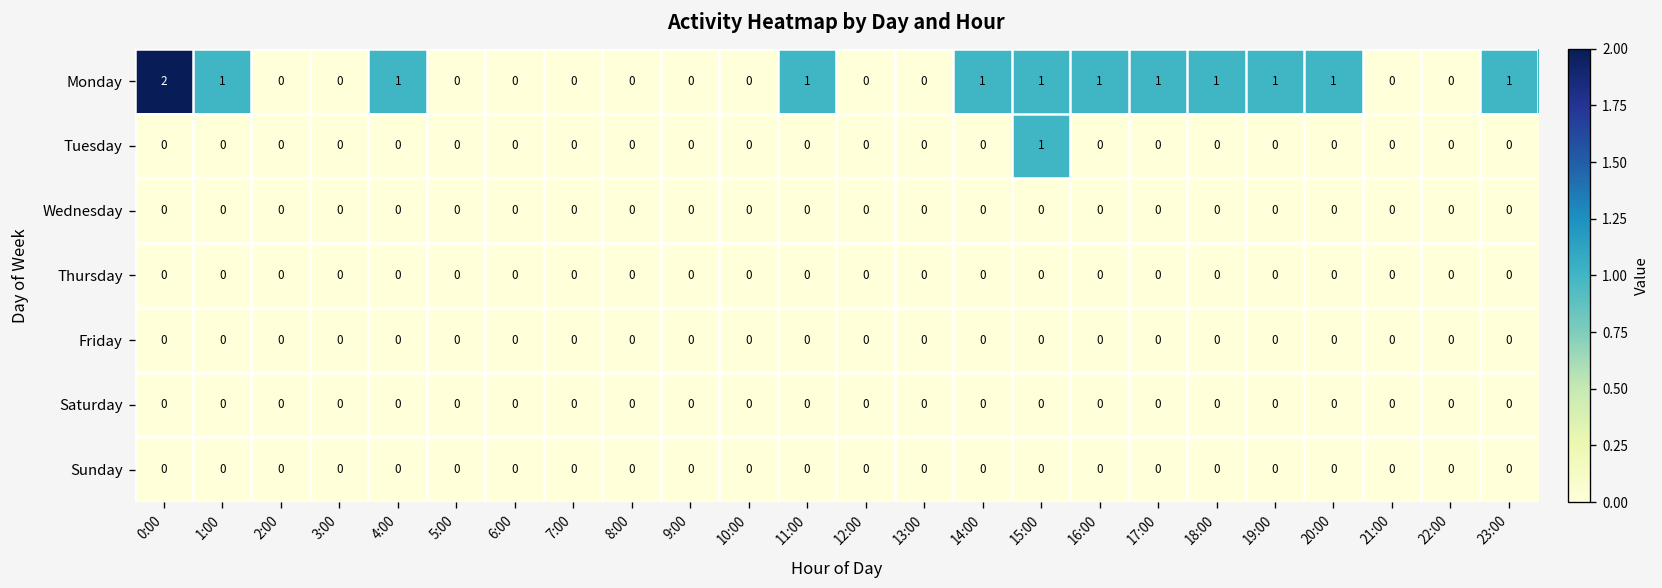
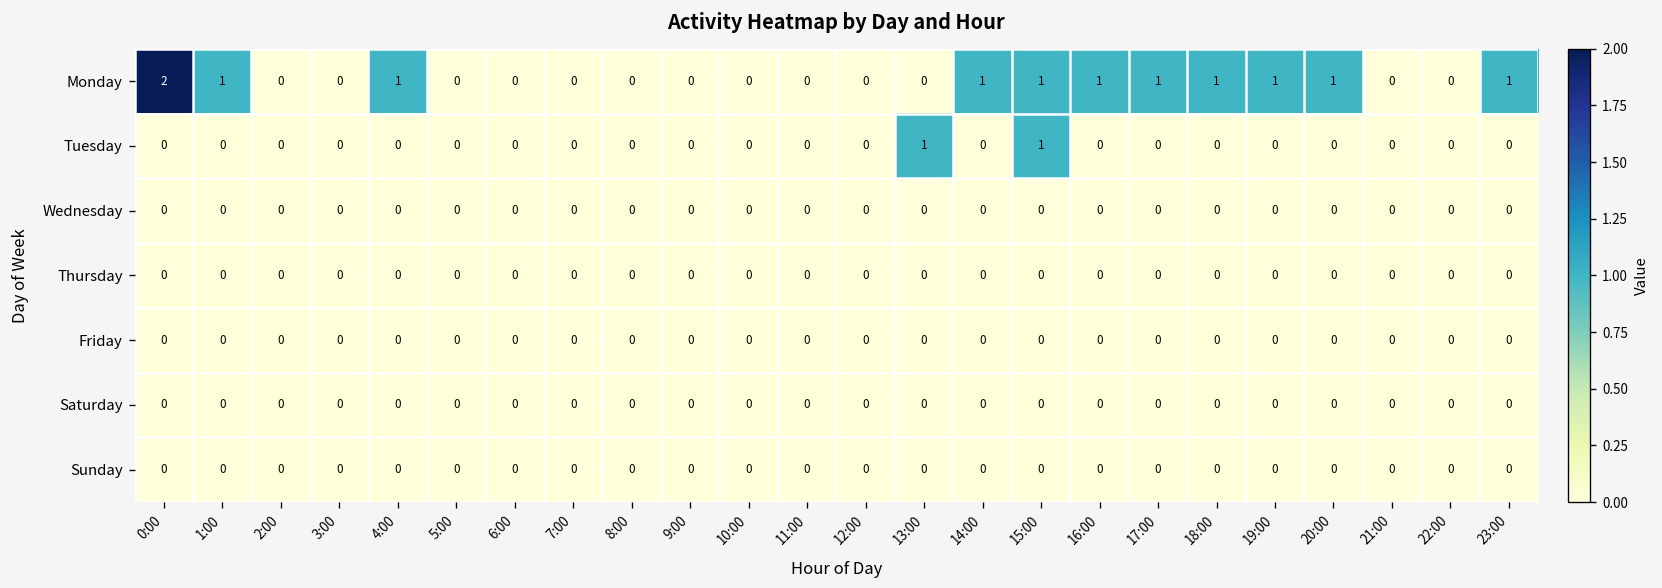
  {
    "Monday": {
      "0:00": 2,
      "1:00": 1,
      "2:00": 0,
      "3:00": 0,
      "4:00": 1,
      "5:00": 0,
      "6:00": 0,
      "7:00": 0,
      "8:00": 0,
      "9:00": 0,
      "10:00": 0,
-     "11:00": 1,
+     "11:00": 0,
      "12:00": 0,
      "13:00": 0,
      "14:00": 1,
      "15:00": 1,
      "16:00": 1,
      "17:00": 1,
      "18:00": 1,
      "19:00": 1,
      "20:00": 1,
      "21:00": 0,
      "22:00": 0,
      "23:00": 1
    },
    "Tuesday": {
      "0:00": 0,
      "1:00": 0,
      "2:00": 0,
      "3:00": 0,
      "4:00": 0,
      "5:00": 0,
      "6:00": 0,
      "7:00": 0,
      "8:00": 0,
      "9:00": 0,
      "10:00": 0,
      "11:00": 0,
      "12:00": 0,
-     "13:00": 0,
+     "13:00": 1,
      "14:00": 0,
      "15:00": 1,
      "16:00": 0,
      "17:00": 0,
      "18:00": 0,
      "19:00": 0,
      "20:00": 0,
      "21:00": 0,
      "22:00": 0,
      "23:00": 0
    },
    "Wednesday": {
      "0:00": 0,
      "1:00": 0,
      "2:00": 0,
      "3:00": 0,
      "4:00": 0,
      "5:00": 0,
      "6:00": 0,
      "7:00": 0,
      "8:00": 0,
      "9:00": 0,
      "10:00": 0,
      "11:00": 0,
      "12:00": 0,
      "13:00": 0,
      "14:00": 0,
      "15:00": 0,
      "16:00": 0,
      "17:00": 0,
      "18:00": 0,
      "19:00": 0,
      "20:00": 0,
      "21:00": 0,
      "22:00": 0,
      "23:00": 0
    },
    "Thursday": {
      "0:00": 0,
      "1:00": 0,
      "2:00": 0,
      "3:00": 0,
      "4:00": 0,
      "5:00": 0,
      "6:00": 0,
      "7:00": 0,
      "8:00": 0,
      "9:00": 0,
      "10:00": 0,
      "11:00": 0,
      "12:00": 0,
      "13:00": 0,
      "14:00": 0,
      "15:00": 0,
      "16:00": 0,
      "17:00": 0,
      "18:00": 0,
      "19:00": 0,
      "20:00": 0,
      "21:00": 0,
      "22:00": 0,
      "23:00": 0
    },
    "Friday": {
      "0:00": 0,
      "1:00": 0,
      "2:00": 0,
      "3:00": 0,
      "4:00": 0,
      "5:00": 0,
      "6:00": 0,
      "7:00": 0,
      "8:00": 0,
      "9:00": 0,
      "10:00": 0,
      "11:00": 0,
      "12:00": 0,
      "13:00": 0,
      "14:00": 0,
      "15:00": 0,
      "16:00": 0,
      "17:00": 0,
      "18:00": 0,
      "19:00": 0,
      "20:00": 0,
      "21:00": 0,
      "22:00": 0,
      "23:00": 0
    },
    "Saturday": {
      "0:00": 0,
      "1:00": 0,
      "2:00": 0,
      "3:00": 0,
      "4:00": 0,
      "5:00": 0,
      "6:00": 0,
      "7:00": 0,
      "8:00": 0,
      "9:00": 0,
      "10:00": 0,
      "11:00": 0,
      "12:00": 0,
      "13:00": 0,
      "14:00": 0,
      "15:00": 0,
      "16:00": 0,
      "17:00": 0,
      "18:00": 0,
      "19:00": 0,
      "20:00": 0,
      "21:00": 0,
      "22:00": 0,
      "23:00": 0
    },
    "Sunday": {
      "0:00": 0,
      "1:00": 0,
      "2:00": 0,
      "3:00": 0,
      "4:00": 0,
      "5:00": 0,
      "6:00": 0,
      "7:00": 0,
      "8:00": 0,
      "9:00": 0,
      "10:00": 0,
      "11:00": 0,
      "12:00": 0,
      "13:00": 0,
      "14:00": 0,
      "15:00": 0,
      "16:00": 0,
      "17:00": 0,
      "18:00": 0,
      "19:00": 0,
      "20:00": 0,
      "21:00": 0,
      "22:00": 0,
      "23:00": 0
    }
  }
